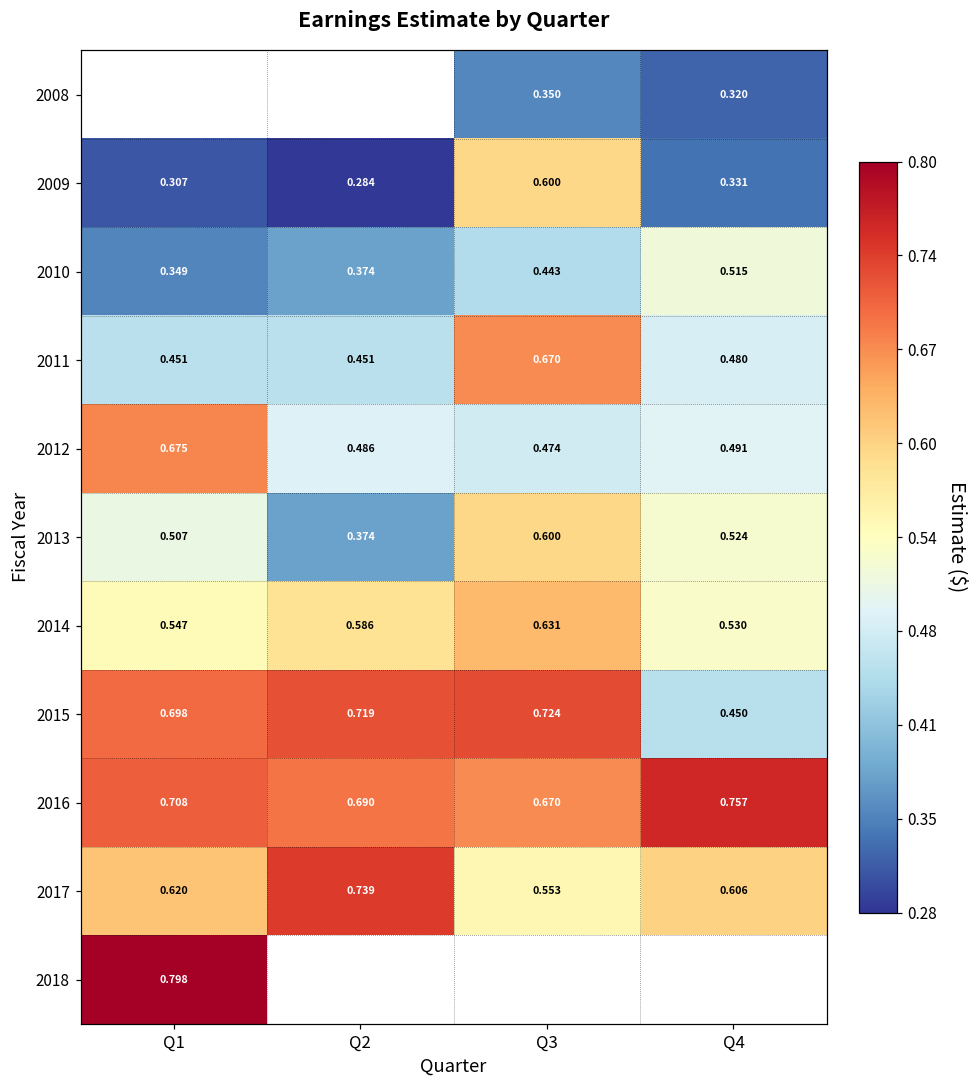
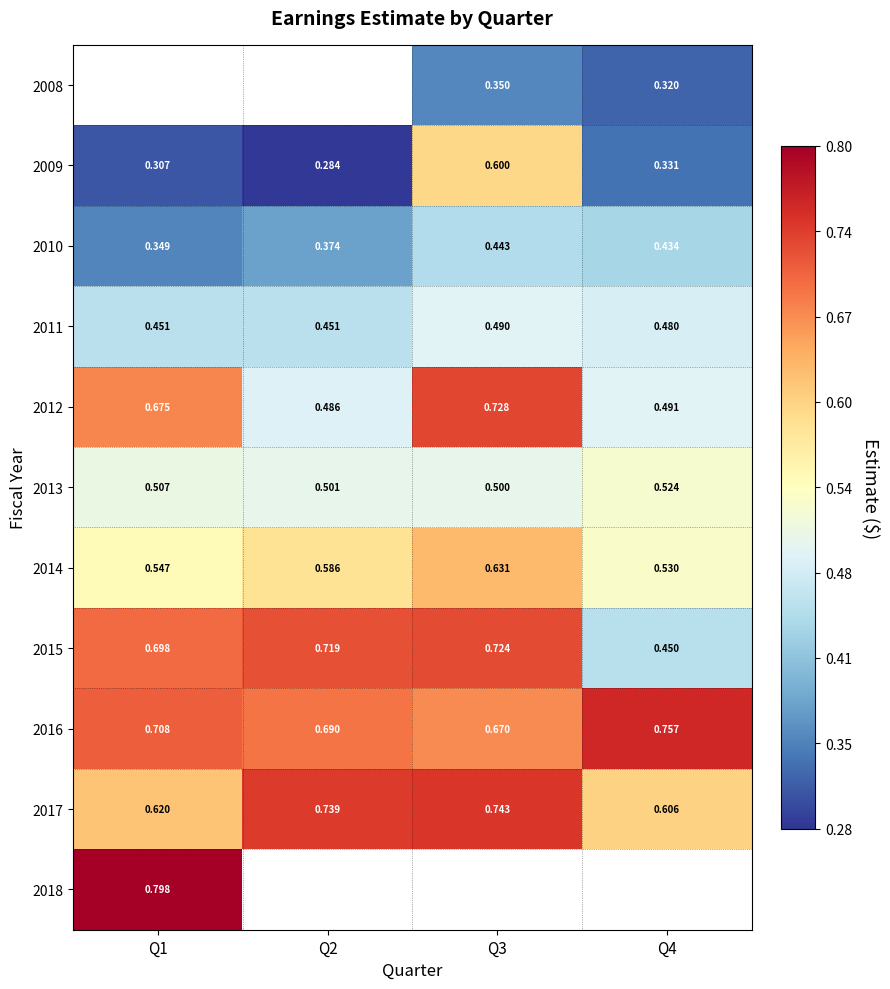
  {
    "2008": {
      "Q3": 0.350,
      "Q4": 0.320
    },
    "2009": {
      "Q1": 0.307,
      "Q2": 0.284,
      "Q3": 0.600,
      "Q4": 0.331
    },
    "2010": {
      "Q1": 0.349,
      "Q2": 0.374,
      "Q3": 0.443,
-     "Q4": 0.515
+     "Q4": 0.434
    },
    "2011": {
      "Q1": 0.451,
      "Q2": 0.451,
-     "Q3": 0.670,
+     "Q3": 0.490,
      "Q4": 0.480
    },
    "2012": {
      "Q1": 0.675,
      "Q2": 0.486,
-     "Q3": 0.474,
+     "Q3": 0.728,
      "Q4": 0.491
    },
    "2013": {
      "Q1": 0.507,
-     "Q2": 0.374,
-     "Q3": 0.600,
+     "Q2": 0.501,
+     "Q3": 0.500,
      "Q4": 0.524
    },
    "2014": {
      "Q1": 0.547,
      "Q2": 0.586,
      "Q3": 0.631,
      "Q4": 0.530
    },
    "2015": {
      "Q1": 0.698,
      "Q2": 0.719,
      "Q3": 0.724,
      "Q4": 0.450
    },
    "2016": {
      "Q1": 0.708,
      "Q2": 0.690,
      "Q3": 0.670,
      "Q4": 0.757
    },
    "2017": {
      "Q1": 0.620,
      "Q2": 0.739,
-     "Q3": 0.553,
+     "Q3": 0.743,
      "Q4": 0.606
    },
    "2018": {
      "Q1": 0.798
    }
  }
